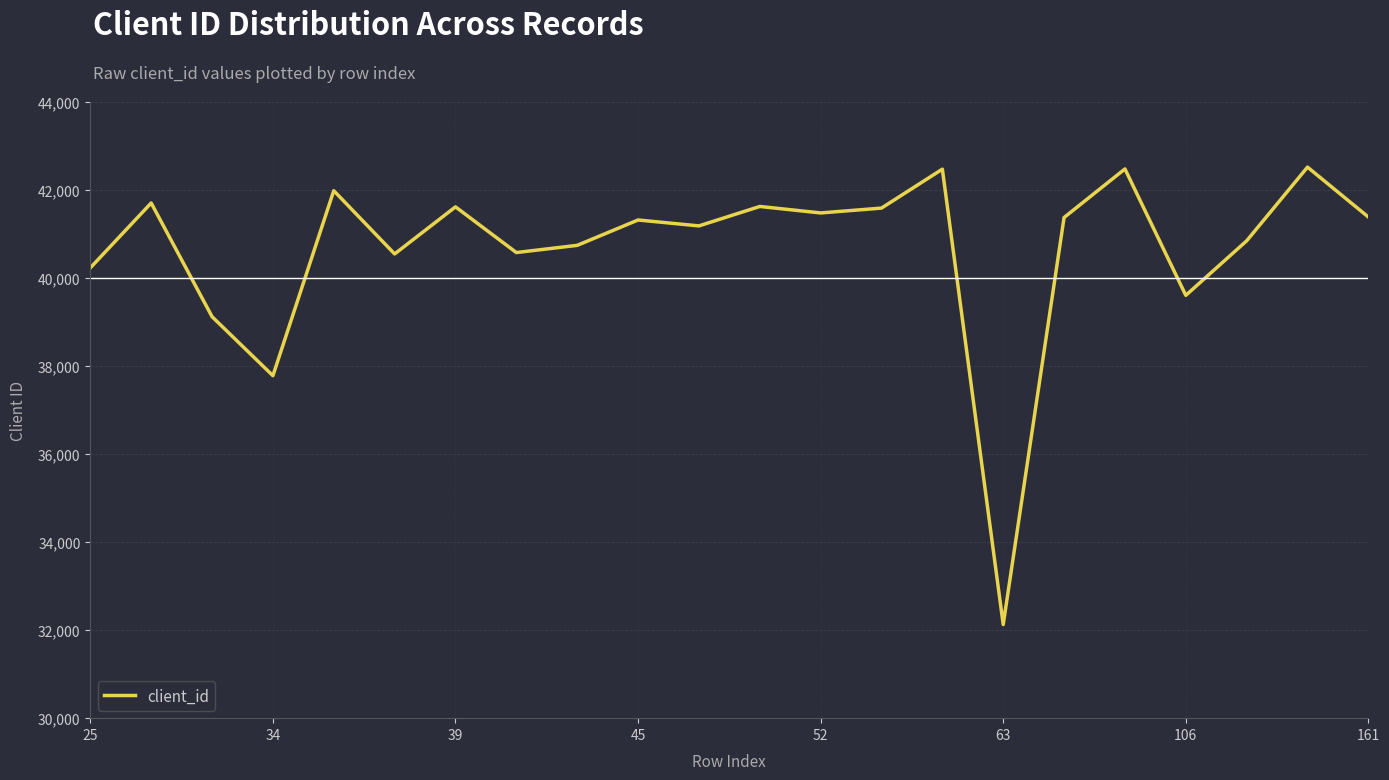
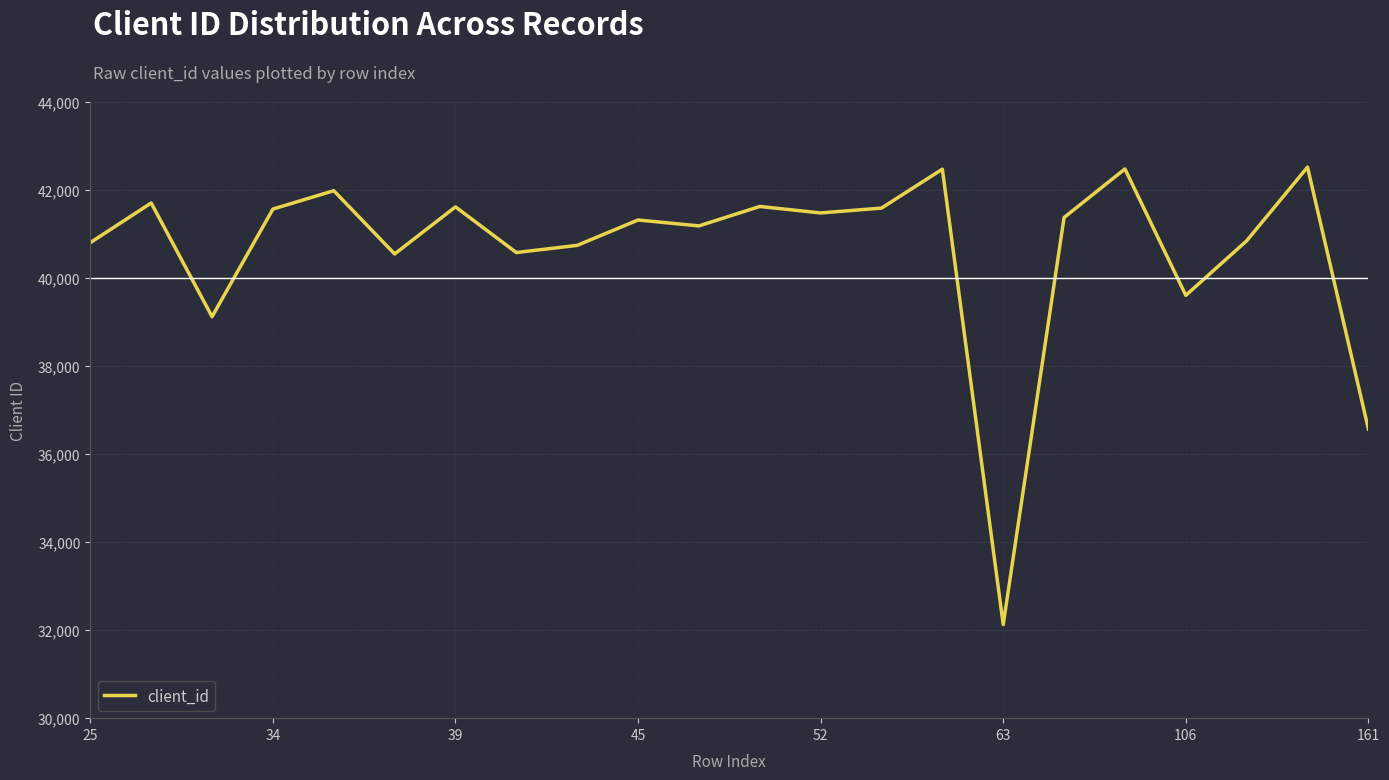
  {
-   "25": "40,200",
-   "34": "37,800",
+   "25": "40,800",
+   "34": "41,600",
    "39": "41,600",
    "45": "41,300",
    "52": "41,500",
    "63": "32,100",
    "106": "39,600",
-   "161": "41,400"
+   "161": "36,600"
  }
